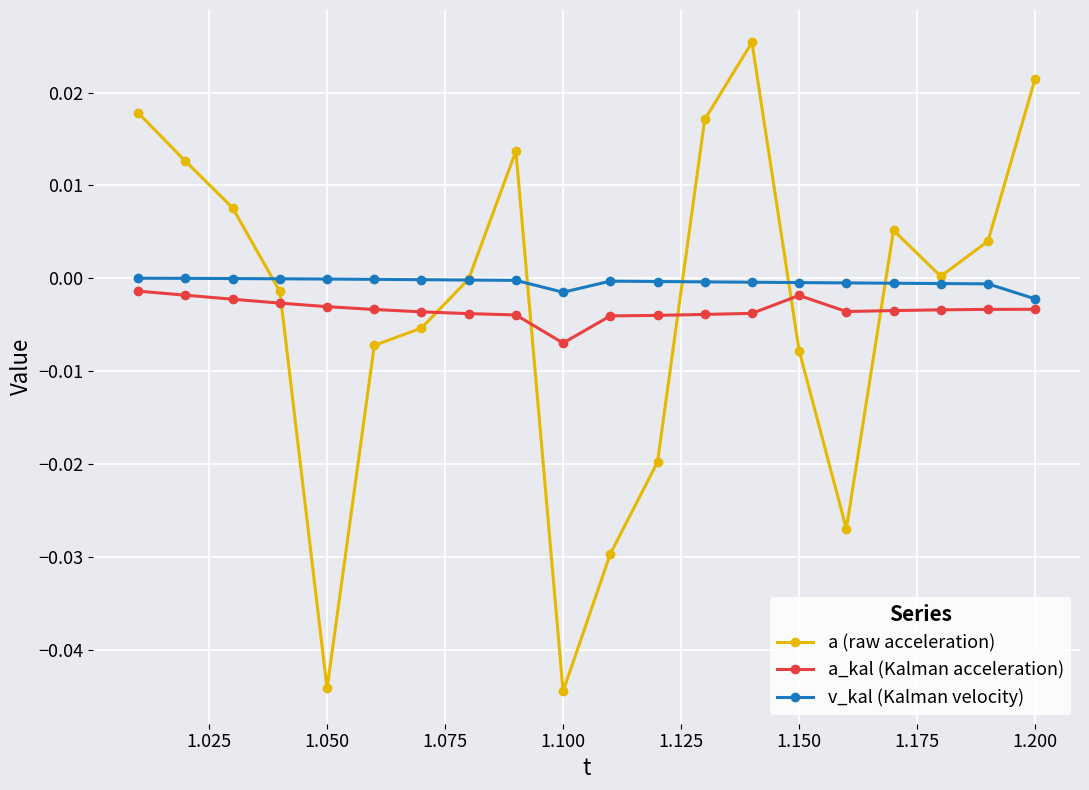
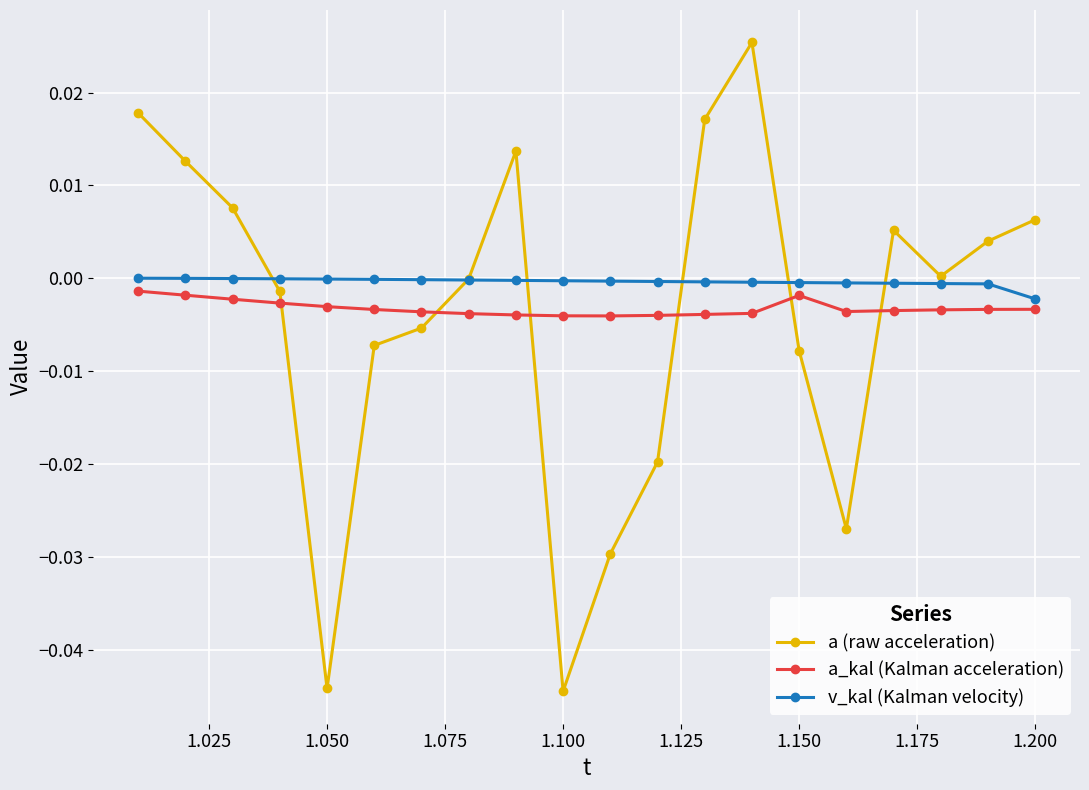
  {
    "a (raw acceleration)": {
      "1.050": -0.044,
      "1.100": -0.045,
      "1.150": -0.008,
-     "1.200": 0.022
+     "1.200": 0.006
    },
    "a_kal (Kalman acceleration)": {
      "1.050": -0.003,
-     "1.100": -0.007,
+     "1.100": -0.004,
      "1.150": -0.002,
      "1.200": -0.003
    },
    "v_kal (Kalman velocity)": {
      "1.050": 0.000,
-     "1.100": -0.002,
+     "1.100": 0.000,
      "1.150": 0.000,
      "1.200": -0.002
    }
  }
